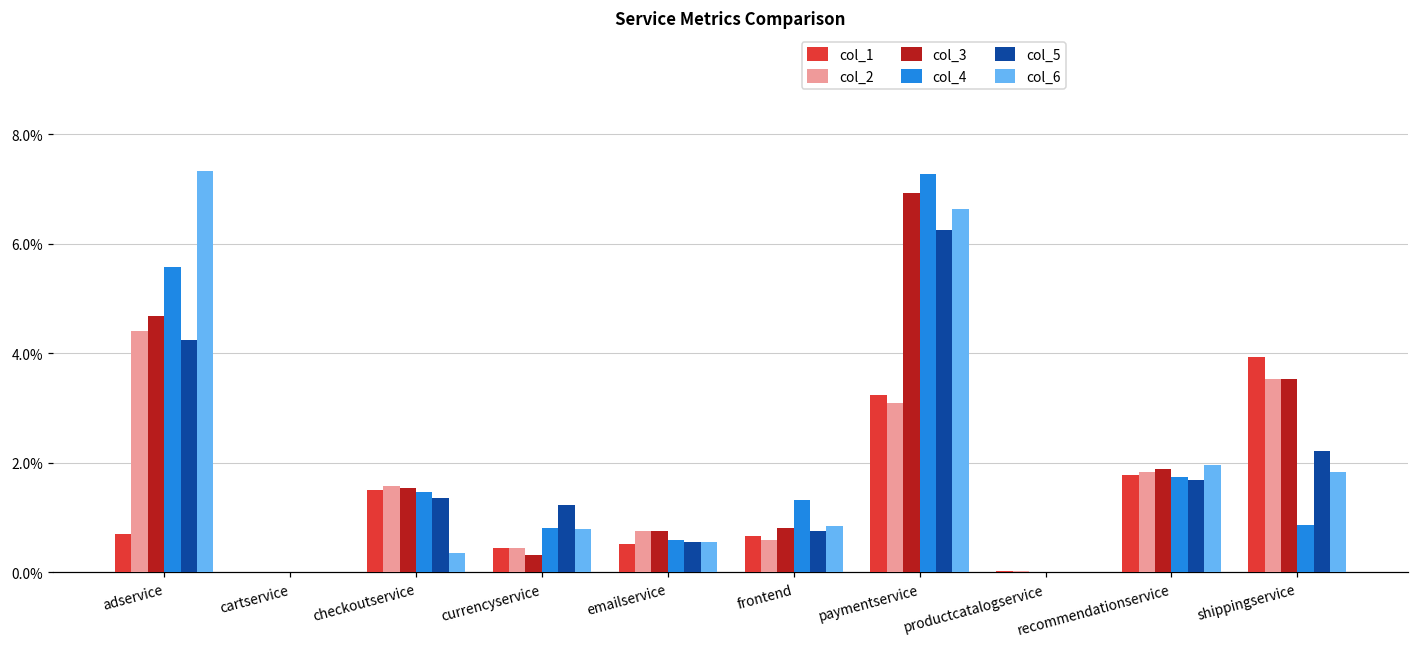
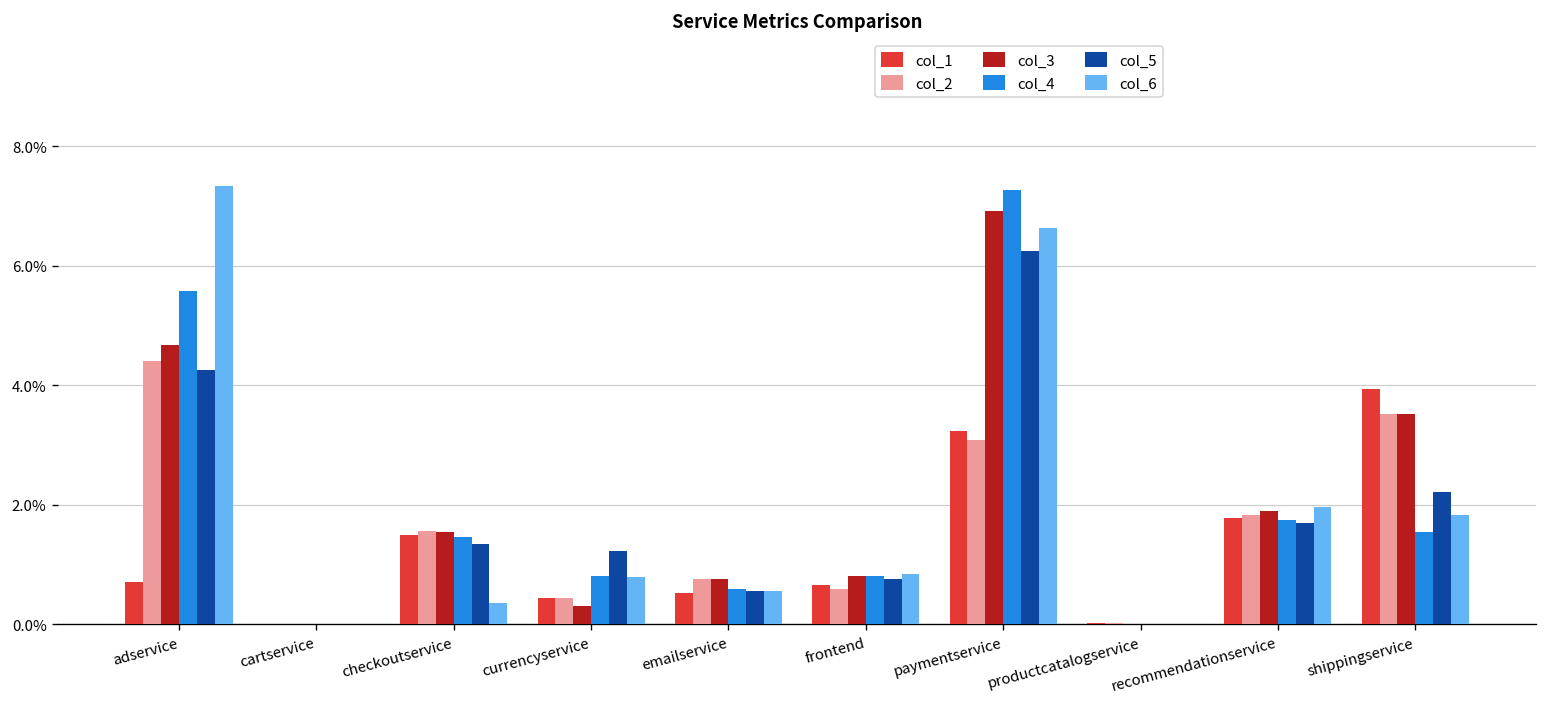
  {
    "col_2": {
      "adservice": "4.4%",
      "checkoutservice": "1.6%",
      "currencyservice": "0.4%",
      "emailservice": "0.8%",
      "frontend": "0.6%",
      "paymentservice": "3.1%",
      "recommendationservice": "1.8%",
      "shippingservice": "3.5%"
    },
    "col_4": {
      "adservice": "5.6%",
      "checkoutservice": "1.5%",
      "currencyservice": "0.8%",
      "emailservice": "0.6%",
-     "frontend": "1.3%",
+     "frontend": "0.8%",
      "paymentservice": "7.3%",
      "productcatalogservice": "0.0%",
      "recommendationservice": "1.7%",
-     "shippingservice": "0.9%"
+     "shippingservice": "1.5%"
    },
    "col_5": {
      "adservice": "4.2%",
      "checkoutservice": "1.3%",
      "currencyservice": "1.2%",
      "emailservice": "0.6%",
      "frontend": "0.8%",
      "paymentservice": "6.2%",
      "productcatalogservice": "0.0%",
      "recommendationservice": "1.7%",
      "shippingservice": "2.2%"
    },
    "col_6": {
      "adservice": "7.3%",
      "checkoutservice": "0.3%",
      "currencyservice": "0.8%",
      "emailservice": "0.6%",
      "frontend": "0.8%",
      "paymentservice": "6.6%",
      "productcatalogservice": "0.0%",
      "recommendationservice": "2.0%",
      "shippingservice": "1.8%"
    }
  }
